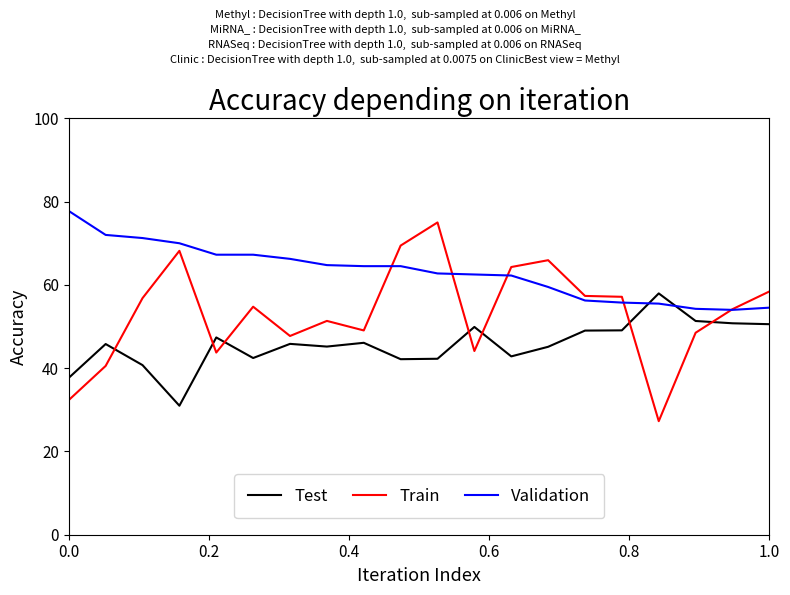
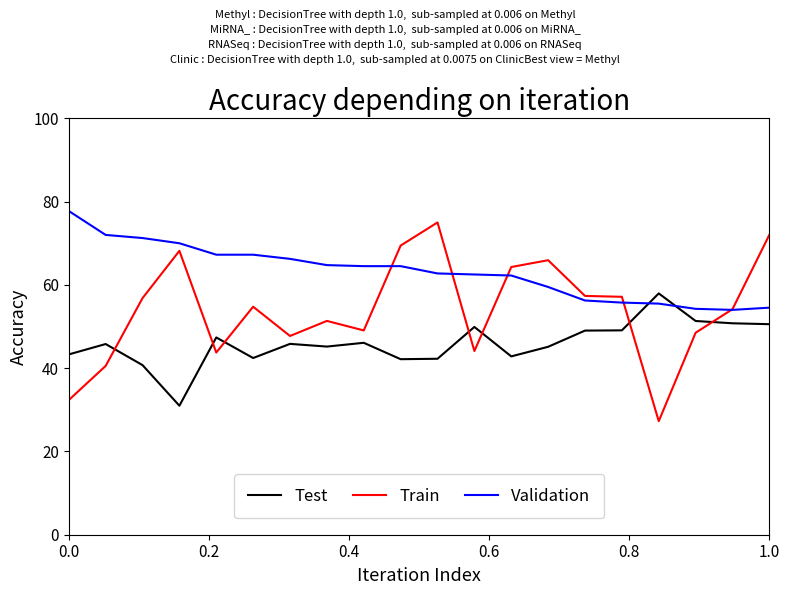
  {
    "Test": {
-     "0.0": 38,
+     "0.0": 43,
      "1.0": 51
    },
    "Train": {
      "0.0": 32,
-     "1.0": 58
+     "1.0": 72
    },
    "Validation": {
      "0.0": 78,
      "1.0": 55
    }
  }
